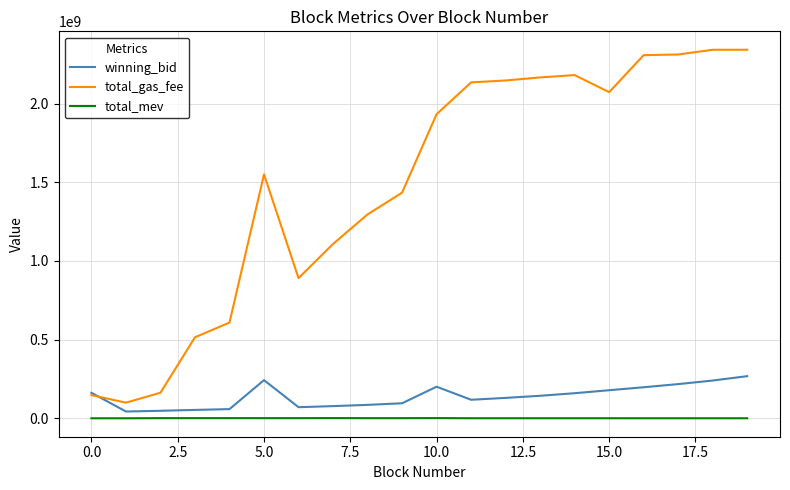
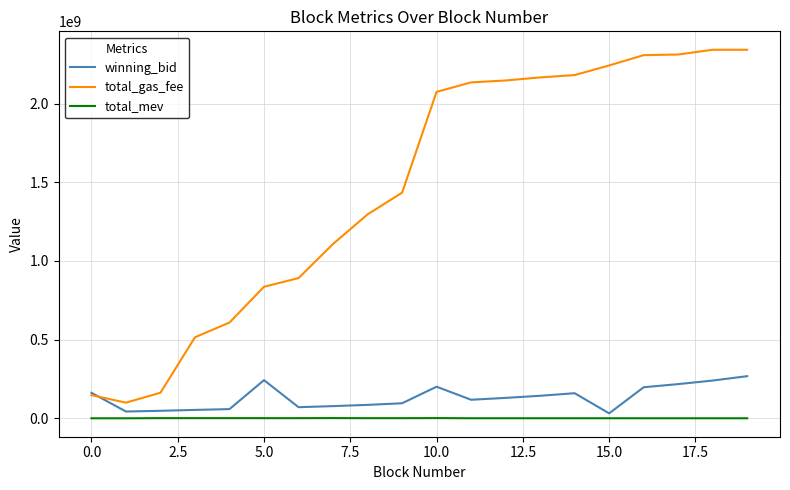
  {
    "winning_bid": {
      "5.0": 240000000,
      "10.0": 200000000,
-     "15.0": 180000000
+     "15.0": 30000000
    },
    "total_gas_fee": {
-     "5.0": 1550000000,
-     "10.0": 1930000000,
-     "15.0": 2070000000
+     "5.0": 840000000,
+     "10.0": 2070000000,
+     "15.0": 2240000000
    },
    "total_mev": {
      "0.0": 0,
      "5.0": 0,
      "10.0": 0,
      "15.0": 0
    }
  }
